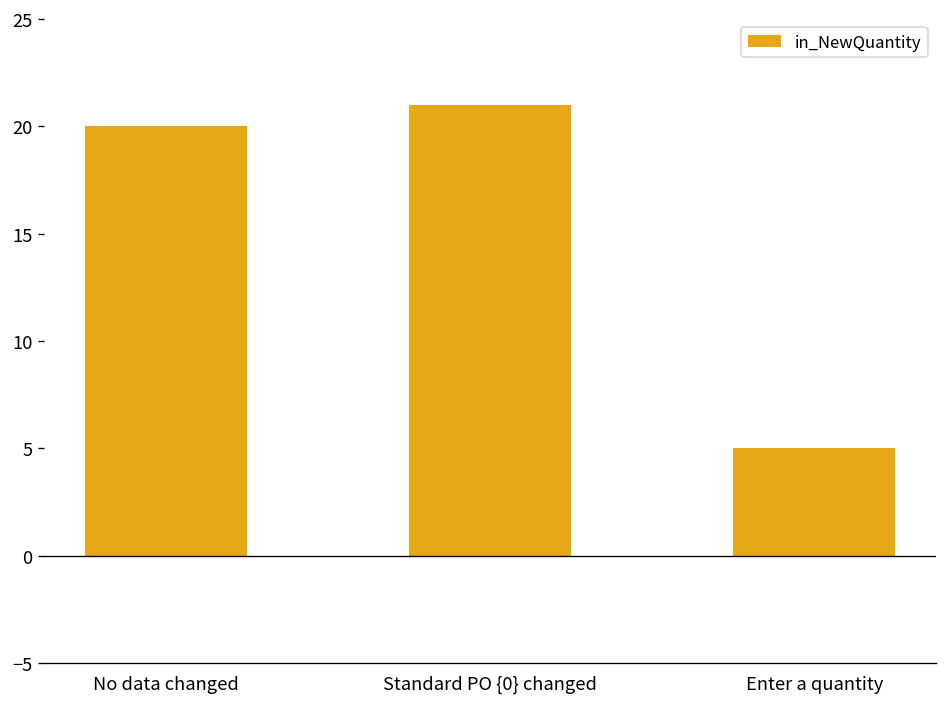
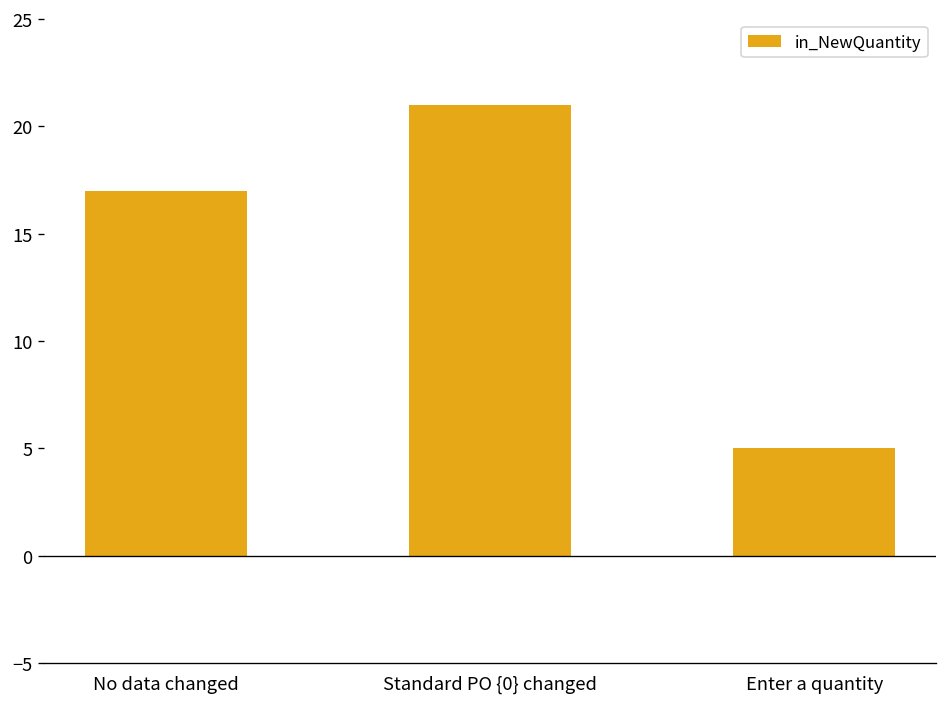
  {
-   "No data changed": 20,
+   "No data changed": 17,
    "Standard PO {0} changed": 21,
    "Enter a quantity": 5
  }
